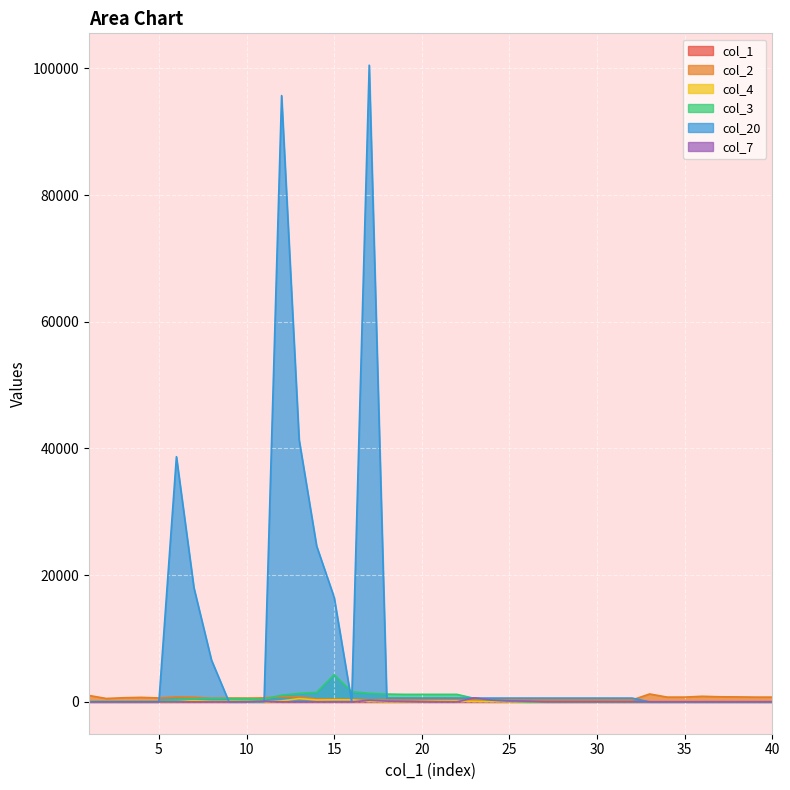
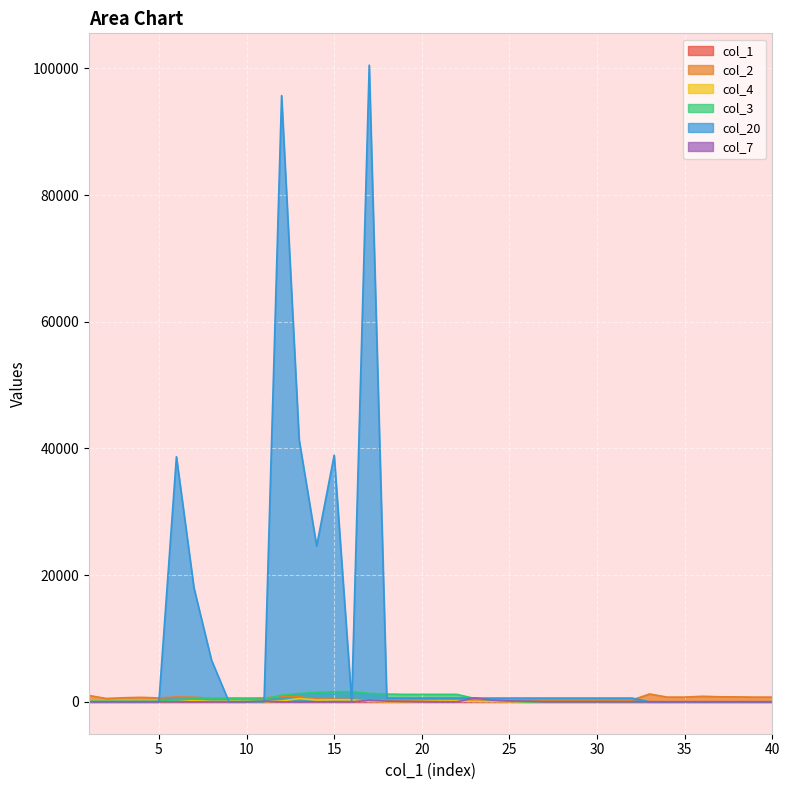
  {
    "col_3": {
-     "15": 4000,
+     "15": 2000,
      "20": 1000
    },
    "col_20": {
-     "15": 17000
+     "15": 39000
    }
  }
